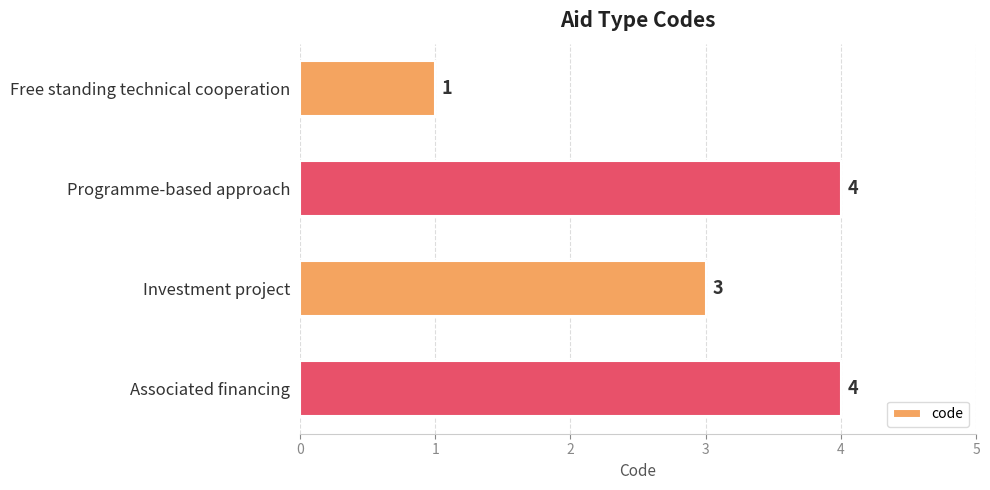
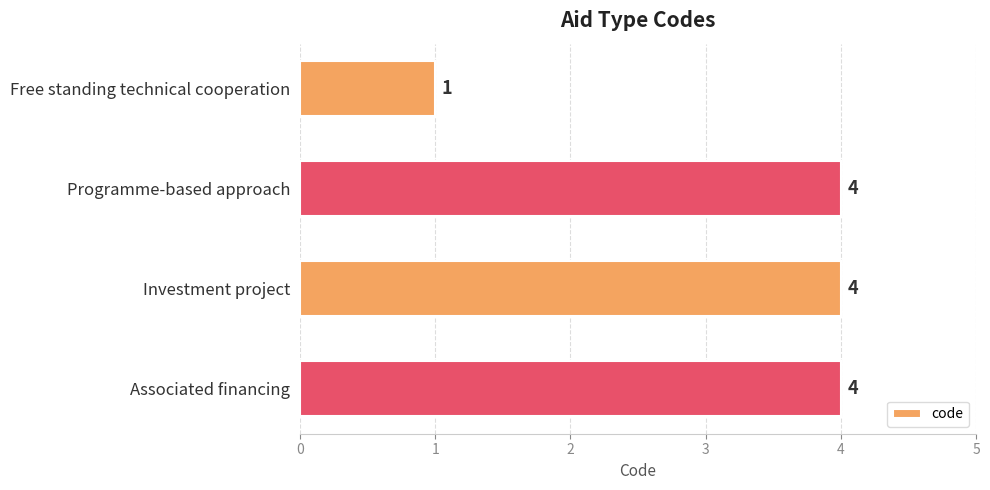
  {
    "Free standing technical cooperation": 1,
    "Programme-based approach": 4,
-   "Investment project": 3,
+   "Investment project": 4,
    "Associated financing": 4
  }
